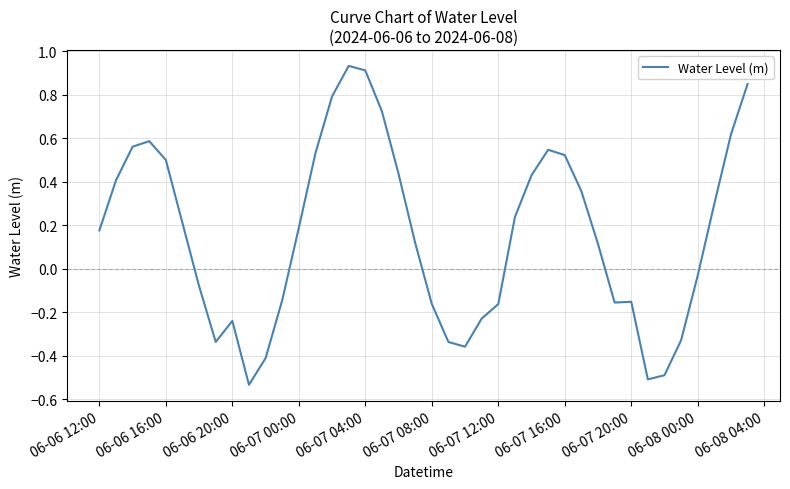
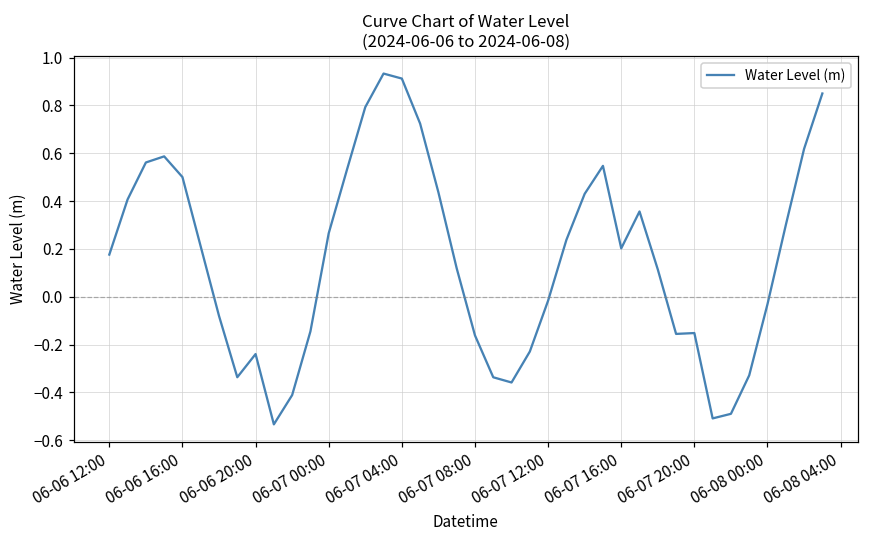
  {
    "06-06 12:00": 0.18,
    "06-06 16:00": 0.50,
    "06-06 20:00": -0.24,
-   "06-07 00:00": 0.19,
+   "06-07 00:00": 0.27,
    "06-07 04:00": 0.91,
    "06-07 08:00": -0.16,
-   "06-07 12:00": -0.16,
-   "06-07 16:00": 0.52,
+   "06-07 12:00": -0.02,
+   "06-07 16:00": 0.20,
    "06-07 20:00": -0.15,
    "06-08 00:00": -0.03
  }
